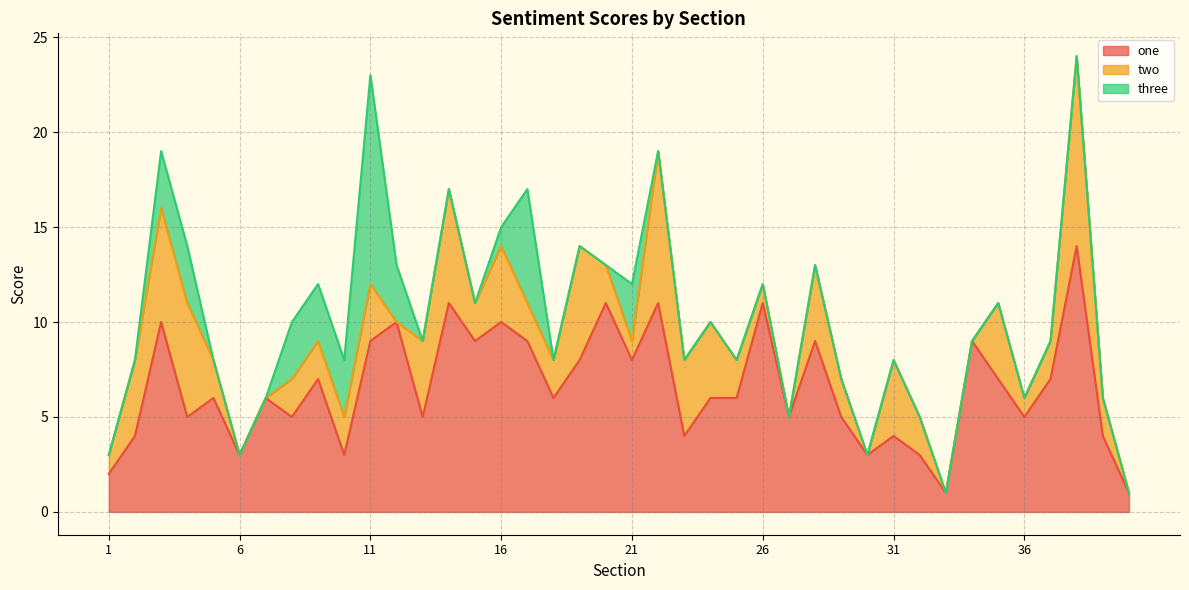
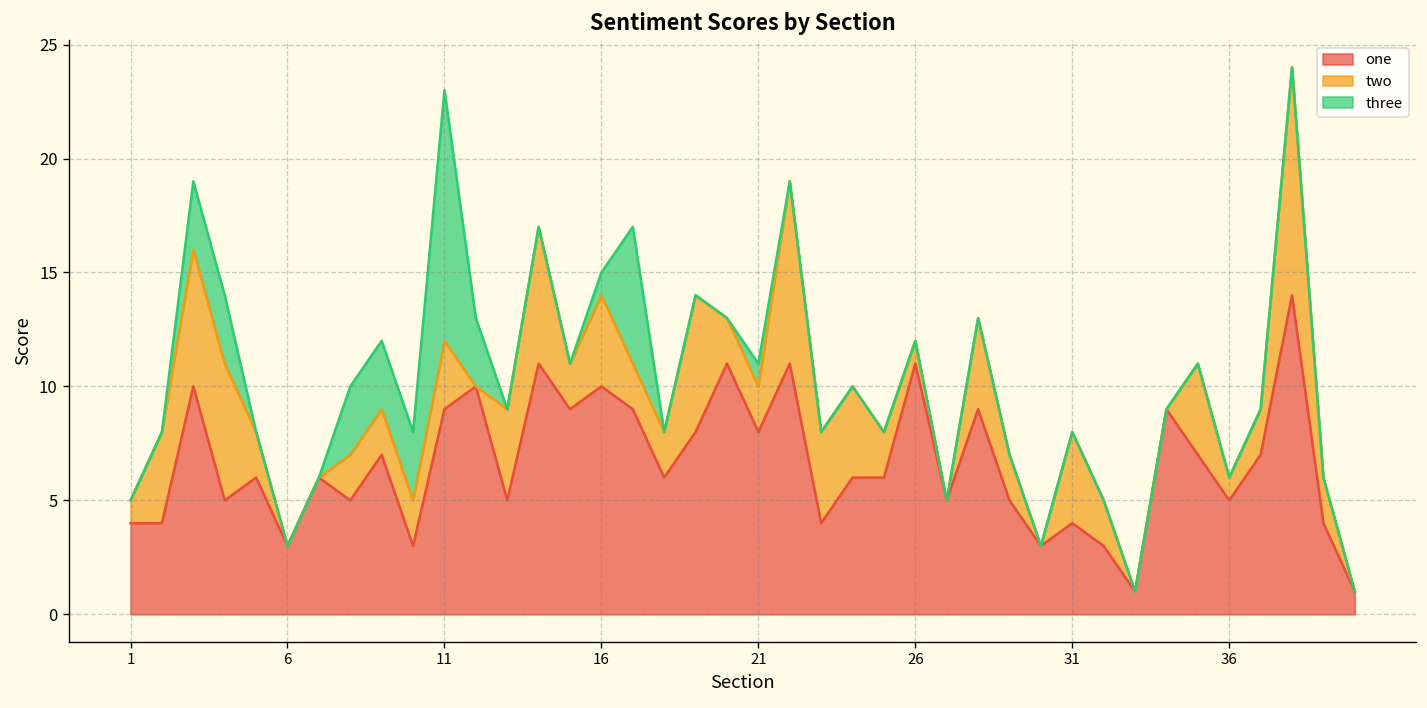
  {
    "one": {
-     "1": 2,
+     "1": 4,
      "11": 9,
      "16": 10,
      "21": 8,
      "26": 11,
      "31": 4,
      "36": 5
    },
    "two": {
      "11": 3,
      "16": 4,
-     "21": 1
+     "21": 2
    },
    "three": {
      "11": 11,
      "16": 1,
-     "21": 3
+     "21": 1
    }
  }
